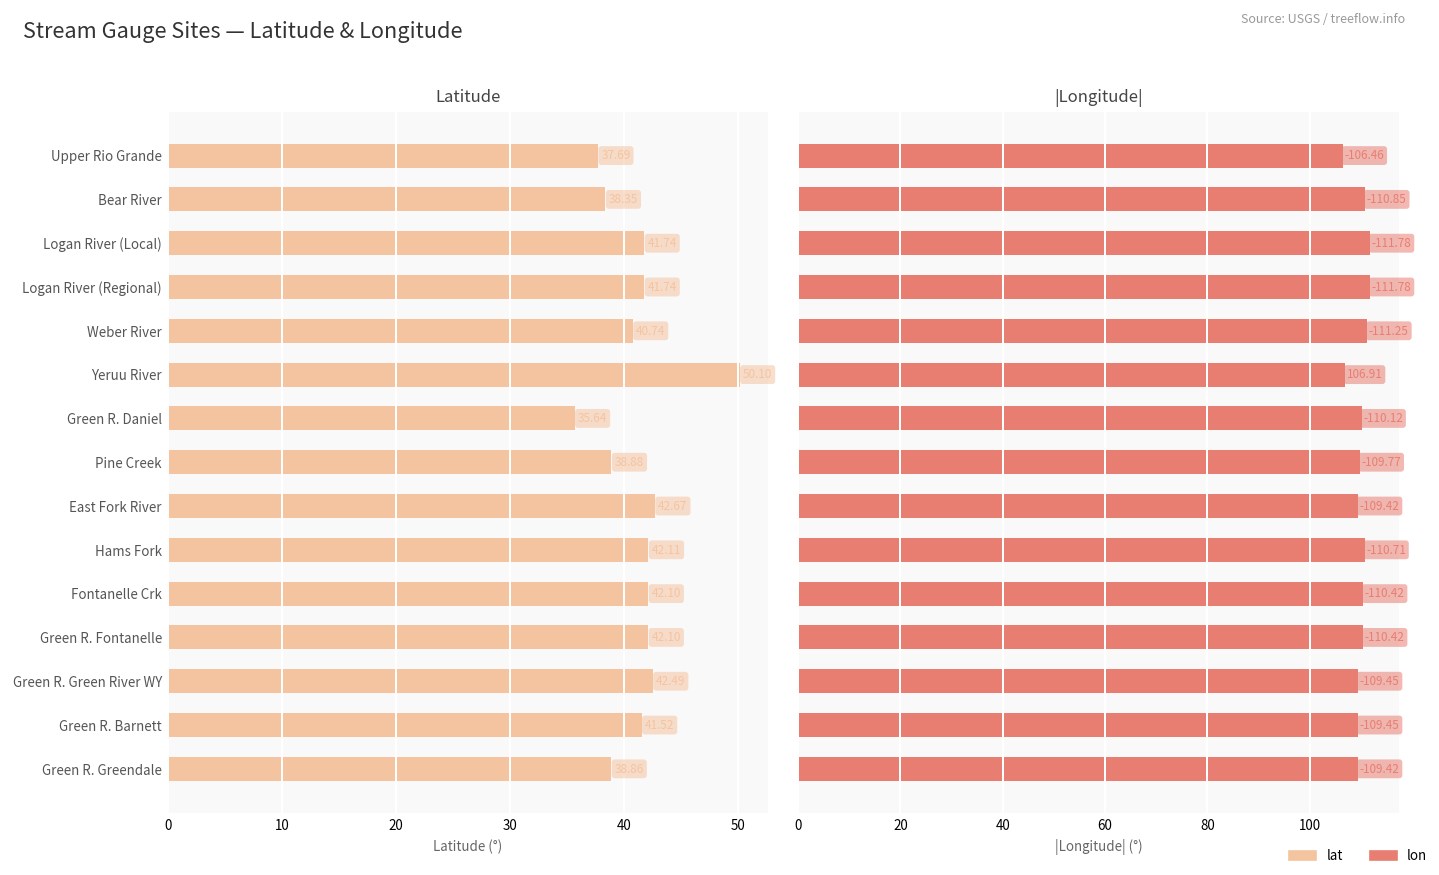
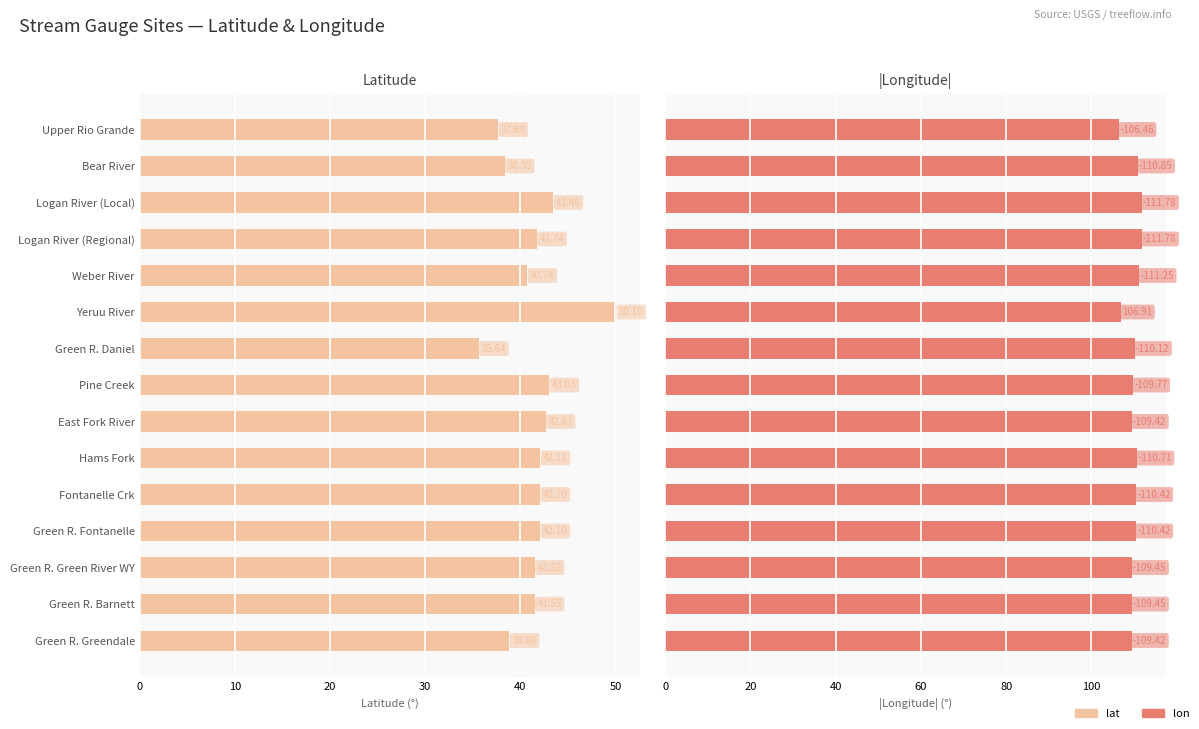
  {
    "Latitude": {
      "Upper Rio Grande": 38,
      "Bear River": 38,
-     "Logan River (Local)": 42,
+     "Logan River (Local)": 43,
      "Logan River (Regional)": 42,
      "Weber River": 41,
      "Yeruu River": 50,
      "Green R. Daniel": 36,
-     "Pine Creek": 39,
+     "Pine Creek": 43,
      "East Fork River": 43,
      "Hams Fork": 42,
      "Fontanelle Crk": 42,
      "Green R. Fontanelle": 42,
-     "Green R. Green River WY": 42.5,
+     "Green R. Green River WY": 41.5,
      "Green R. Barnett": 42,
      "Green R. Greendale": 39
    }
  }
